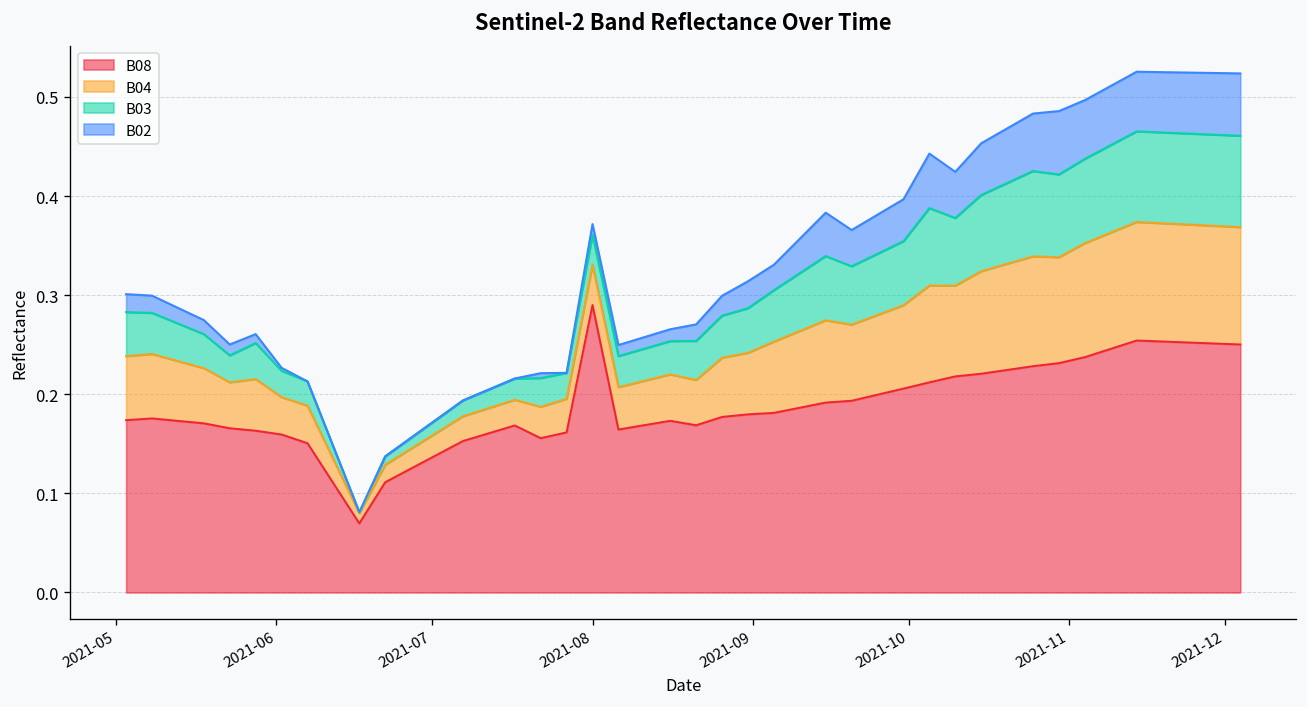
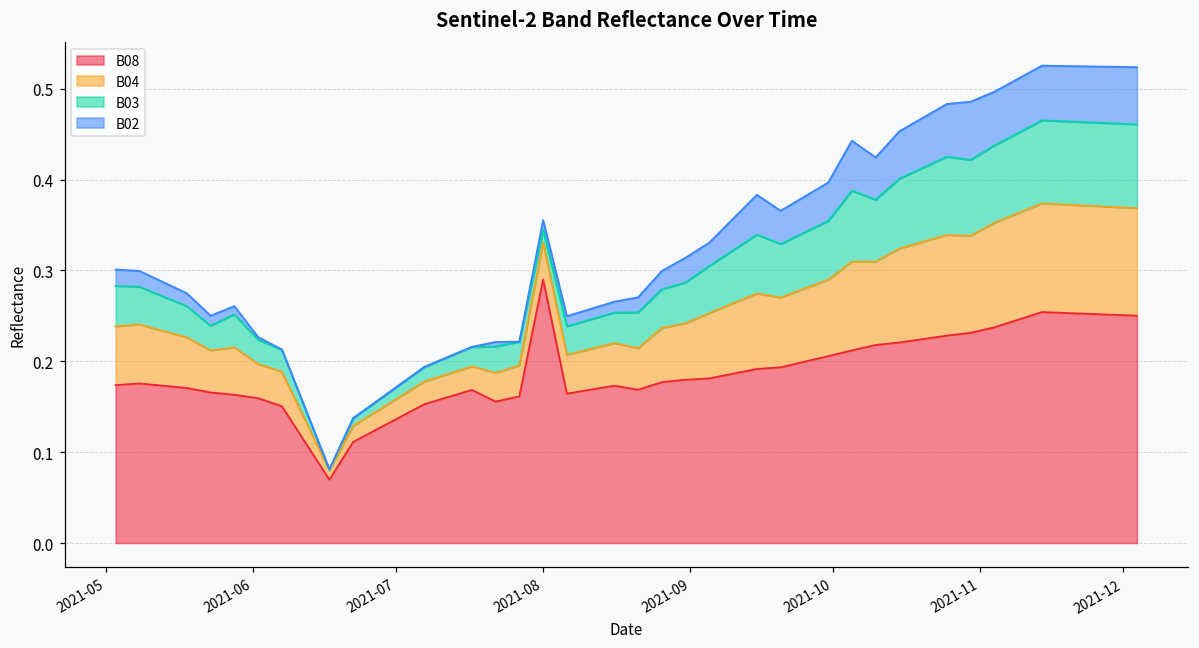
  {
    "B08": {
      "2021-08": 0.29
    },
    "B04": {
      "2021-08": 0.04
    },
    "B03": {
-     "2021-08": 0.03
+     "2021-08": 0.01
    },
    "B02": {
      "2021-08": 0.01
    }
  }
